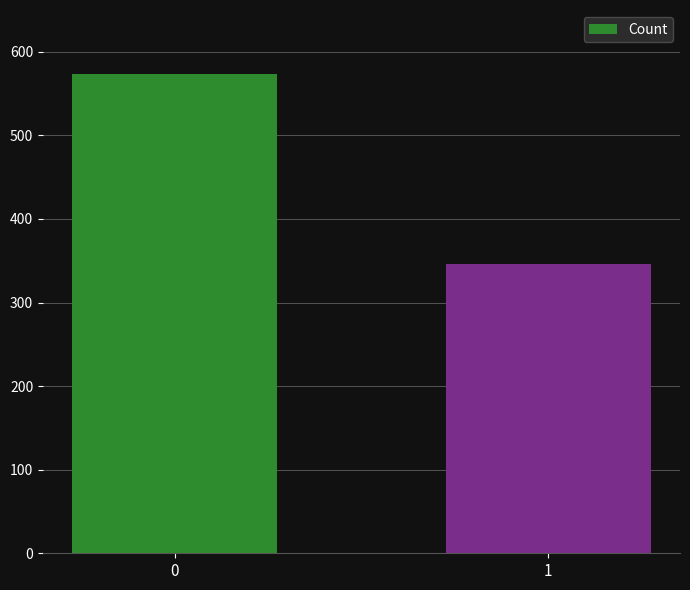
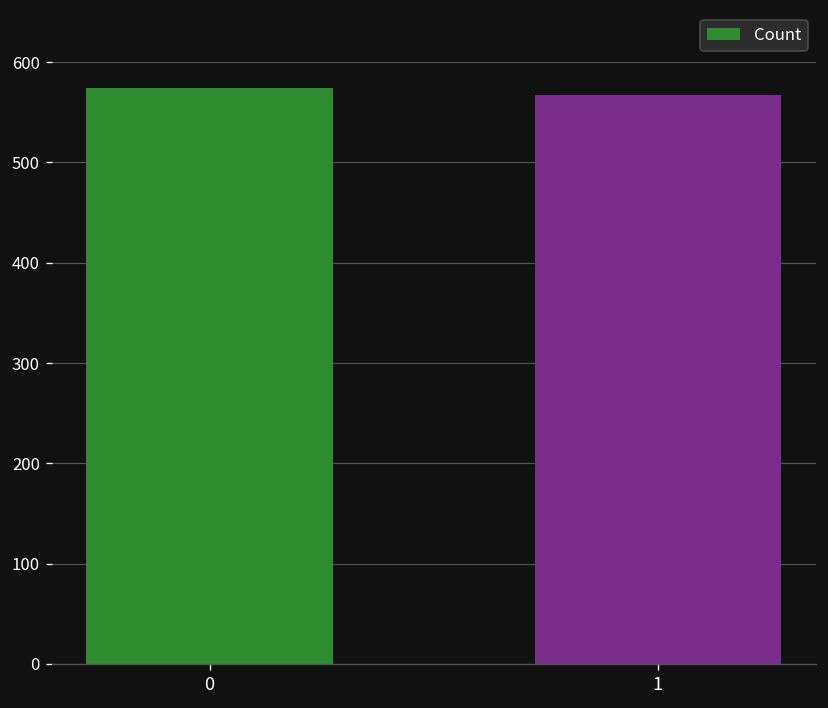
  {
    "0": 570,
-   "1": 350
+   "1": 570
  }
